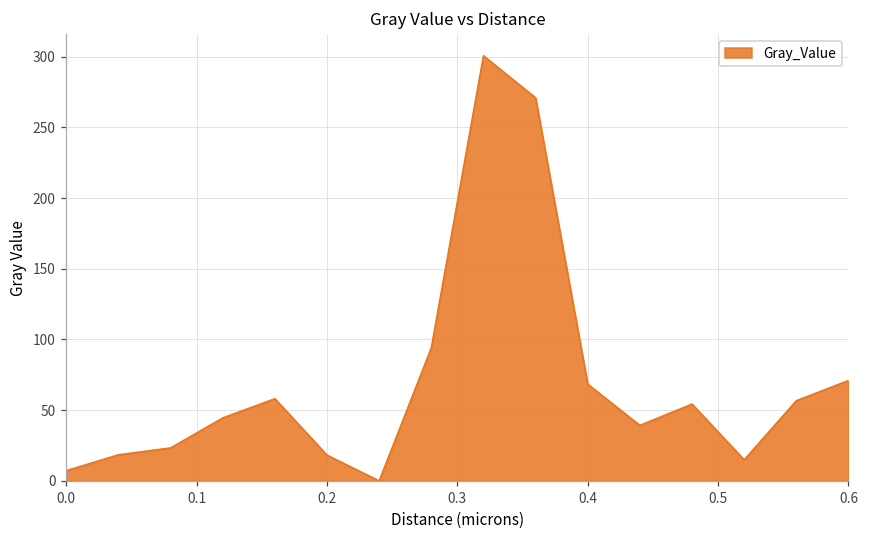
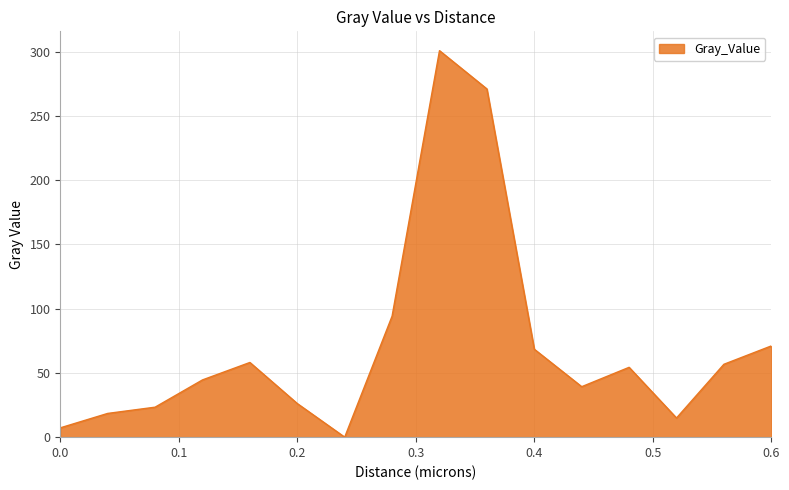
  {
    "0.0": 7,
-   "0.2": 18,
+   "0.2": 26,
    "0.4": 68,
    "0.6": 71
  }
